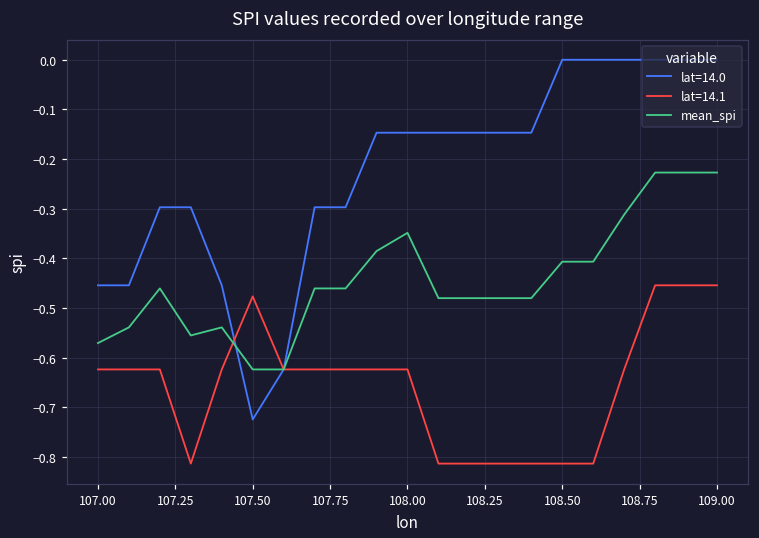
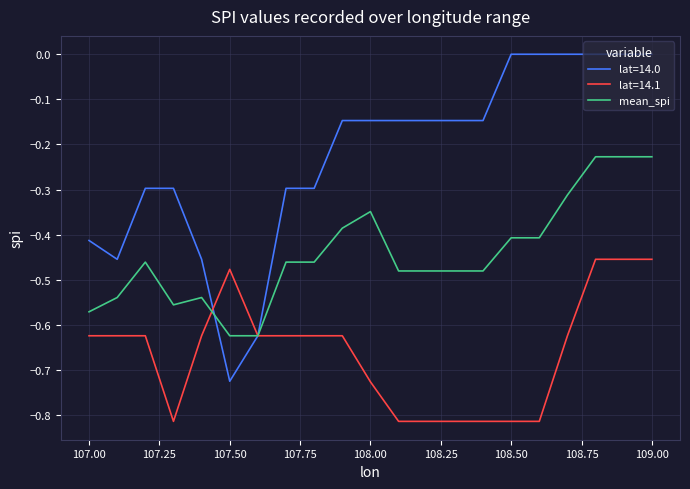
  {
    "lat=14.0": {
-     "107.00": -0.45,
+     "107.00": -0.41,
      "107.50": -0.72,
      "108.00": -0.15,
      "108.50": 0.00
    },
    "lat=14.1": {
      "107.00": -0.62,
      "107.50": -0.48,
-     "108.00": -0.62,
+     "108.00": -0.73,
      "108.50": -0.81,
      "109.00": -0.45
    },
    "mean_spi": {
      "107.00": -0.57,
      "107.50": -0.62,
      "108.00": -0.35,
      "108.50": -0.41,
      "109.00": -0.23
    }
  }
